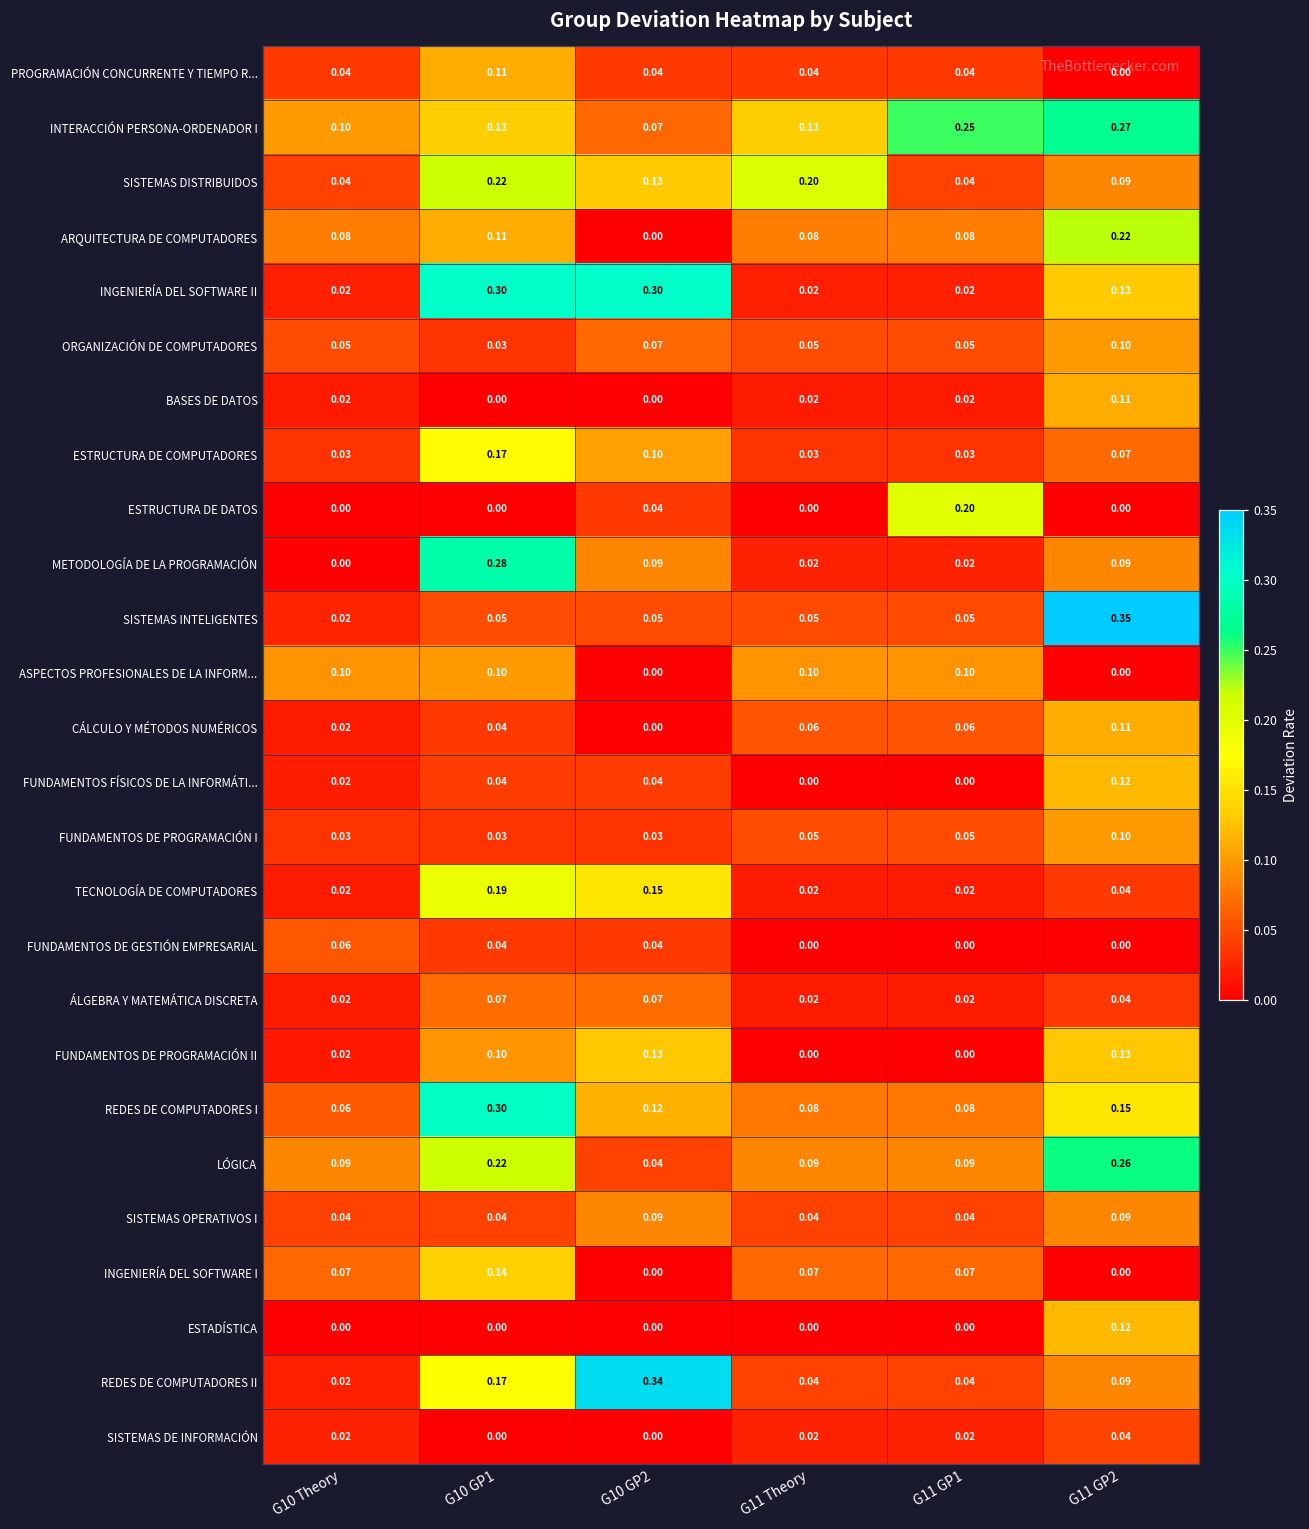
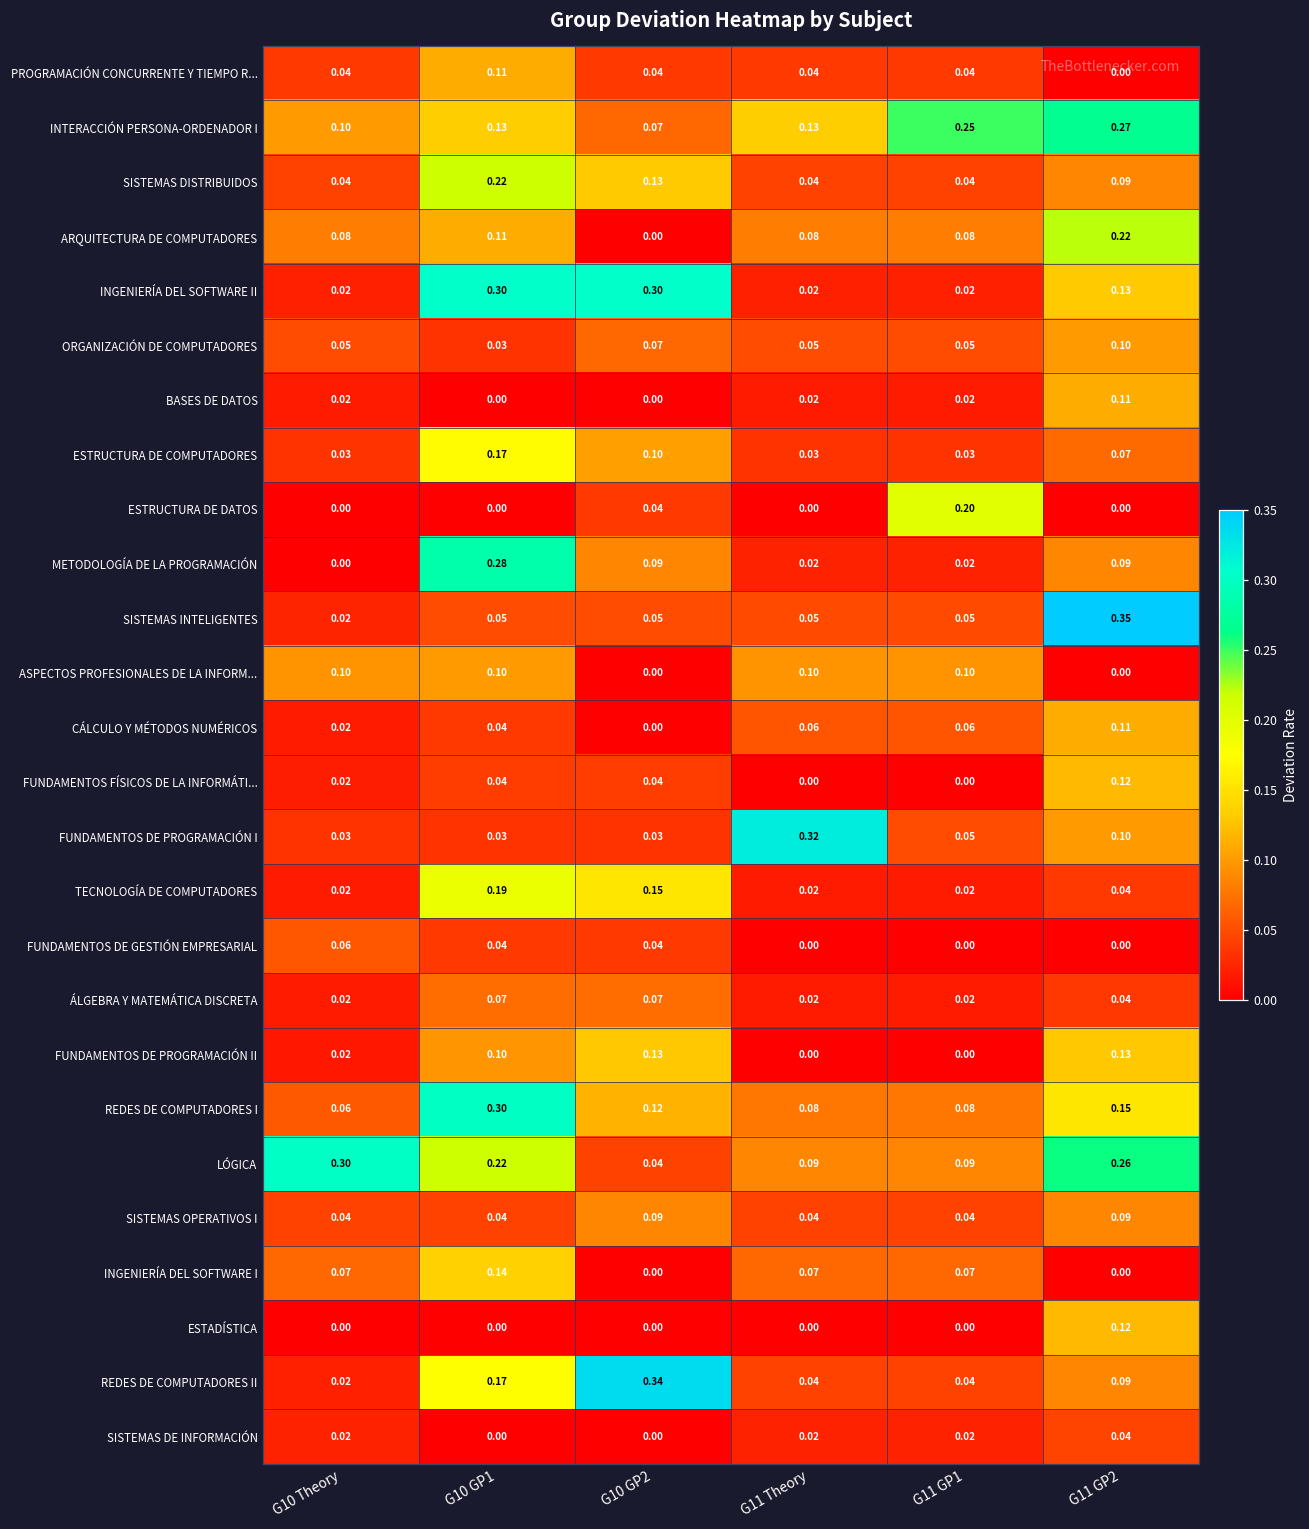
  {
    "PROGRAMACIÓN CONCURRENTE Y TIEMPO R...": {
      "G10 Theory": 0.04,
      "G10 GP1": 0.11,
      "G10 GP2": 0.04,
      "G11 Theory": 0.04,
      "G11 GP1": 0.04
    },
    "INTERACCIÓN PERSONA-ORDENADOR I": {
      "G10 Theory": 0.10,
      "G10 GP1": 0.13,
      "G10 GP2": 0.07,
      "G11 Theory": 0.13,
      "G11 GP1": 0.25,
      "G11 GP2": 0.27
    },
    "SISTEMAS DISTRIBUIDOS": {
      "G10 Theory": 0.04,
      "G10 GP1": 0.22,
      "G10 GP2": 0.13,
-     "G11 Theory": 0.20,
+     "G11 Theory": 0.04,
      "G11 GP1": 0.04,
      "G11 GP2": 0.09
    },
    "ARQUITECTURA DE COMPUTADORES": {
      "G10 Theory": 0.08,
      "G10 GP1": 0.11,
      "G10 GP2": 0.00,
      "G11 Theory": 0.08,
      "G11 GP1": 0.08,
      "G11 GP2": 0.22
    },
    "INGENIERÍA DEL SOFTWARE II": {
      "G10 Theory": 0.02,
      "G10 GP1": 0.30,
      "G10 GP2": 0.30,
      "G11 Theory": 0.02,
      "G11 GP1": 0.02,
      "G11 GP2": 0.13
    },
    "ORGANIZACIÓN DE COMPUTADORES": {
      "G10 Theory": 0.05,
      "G10 GP1": 0.03,
      "G10 GP2": 0.07,
      "G11 Theory": 0.05,
      "G11 GP1": 0.05,
      "G11 GP2": 0.10
    },
    "BASES DE DATOS": {
      "G10 Theory": 0.02,
      "G10 GP1": 0.00,
      "G10 GP2": 0.00,
      "G11 Theory": 0.02,
      "G11 GP1": 0.02,
      "G11 GP2": 0.11
    },
    "ESTRUCTURA DE COMPUTADORES": {
      "G10 Theory": 0.03,
      "G10 GP1": 0.17,
      "G10 GP2": 0.10,
      "G11 Theory": 0.03,
      "G11 GP1": 0.03,
      "G11 GP2": 0.07
    },
    "ESTRUCTURA DE DATOS": {
      "G10 Theory": 0.00,
      "G10 GP1": 0.00,
      "G10 GP2": 0.04,
      "G11 Theory": 0.00,
      "G11 GP1": 0.20,
      "G11 GP2": 0.00
    },
    "METODOLOGÍA DE LA PROGRAMACIÓN": {
      "G10 Theory": 0.00,
      "G10 GP1": 0.28,
      "G10 GP2": 0.09,
      "G11 Theory": 0.02,
      "G11 GP1": 0.02,
      "G11 GP2": 0.09
    },
    "SISTEMAS INTELIGENTES": {
      "G10 Theory": 0.02,
      "G10 GP1": 0.05,
      "G10 GP2": 0.05,
      "G11 Theory": 0.05,
      "G11 GP1": 0.05,
      "G11 GP2": 0.35
    },
    "ASPECTOS PROFESIONALES DE LA INFORM...": {
      "G10 Theory": 0.10,
      "G10 GP1": 0.10,
      "G10 GP2": 0.00,
      "G11 Theory": 0.10,
      "G11 GP1": 0.10,
      "G11 GP2": 0.00
    },
    "CÁLCULO Y MÉTODOS NUMÉRICOS": {
      "G10 Theory": 0.02,
      "G10 GP1": 0.04,
      "G10 GP2": 0.00,
      "G11 Theory": 0.06,
      "G11 GP1": 0.06,
      "G11 GP2": 0.11
    },
    "FUNDAMENTOS FÍSICOS DE LA INFORMÁTI...": {
      "G10 Theory": 0.02,
      "G10 GP1": 0.04,
      "G10 GP2": 0.04,
      "G11 Theory": 0.00,
      "G11 GP1": 0.00,
      "G11 GP2": 0.12
    },
    "FUNDAMENTOS DE PROGRAMACIÓN I": {
      "G10 Theory": 0.03,
      "G10 GP1": 0.03,
      "G10 GP2": 0.03,
-     "G11 Theory": 0.05,
+     "G11 Theory": 0.32,
      "G11 GP1": 0.05,
      "G11 GP2": 0.10
    },
    "TECNOLOGÍA DE COMPUTADORES": {
      "G10 Theory": 0.02,
      "G10 GP1": 0.19,
      "G10 GP2": 0.15,
      "G11 Theory": 0.02,
      "G11 GP1": 0.02,
      "G11 GP2": 0.04
    },
    "FUNDAMENTOS DE GESTIÓN EMPRESARIAL": {
      "G10 Theory": 0.06,
      "G10 GP1": 0.04,
      "G10 GP2": 0.04,
      "G11 Theory": 0.00,
      "G11 GP1": 0.00,
      "G11 GP2": 0.00
    },
    "ÁLGEBRA Y MATEMÁTICA DISCRETA": {
      "G10 Theory": 0.02,
      "G10 GP1": 0.07,
      "G10 GP2": 0.07,
      "G11 Theory": 0.02,
      "G11 GP1": 0.02,
      "G11 GP2": 0.04
    },
    "FUNDAMENTOS DE PROGRAMACIÓN II": {
      "G10 Theory": 0.02,
      "G10 GP1": 0.10,
      "G10 GP2": 0.13,
      "G11 Theory": 0.00,
      "G11 GP1": 0.00,
      "G11 GP2": 0.13
    },
    "REDES DE COMPUTADORES I": {
      "G10 Theory": 0.06,
      "G10 GP1": 0.30,
      "G10 GP2": 0.12,
      "G11 Theory": 0.08,
      "G11 GP1": 0.08,
      "G11 GP2": 0.15
    },
    "LÓGICA": {
-     "G10 Theory": 0.09,
+     "G10 Theory": 0.30,
      "G10 GP1": 0.22,
      "G10 GP2": 0.04,
      "G11 Theory": 0.09,
      "G11 GP1": 0.09,
      "G11 GP2": 0.26
    },
    "SISTEMAS OPERATIVOS I": {
      "G10 Theory": 0.04,
      "G10 GP1": 0.04,
      "G10 GP2": 0.09,
      "G11 Theory": 0.04,
      "G11 GP1": 0.04,
      "G11 GP2": 0.09
    },
    "INGENIERÍA DEL SOFTWARE I": {
      "G10 Theory": 0.07,
      "G10 GP1": 0.14,
      "G10 GP2": 0.00,
      "G11 Theory": 0.07,
      "G11 GP1": 0.07,
      "G11 GP2": 0.00
    },
    "ESTADÍSTICA": {
      "G10 Theory": 0.00,
      "G10 GP1": 0.00,
      "G10 GP2": 0.00,
      "G11 Theory": 0.00,
      "G11 GP1": 0.00,
      "G11 GP2": 0.12
    },
    "REDES DE COMPUTADORES II": {
      "G10 Theory": 0.02,
      "G10 GP1": 0.17,
      "G10 GP2": 0.34,
      "G11 Theory": 0.04,
      "G11 GP1": 0.04,
      "G11 GP2": 0.09
    },
    "SISTEMAS DE INFORMACIÓN": {
      "G10 Theory": 0.02,
      "G10 GP1": 0.00,
      "G10 GP2": 0.00,
      "G11 Theory": 0.02,
      "G11 GP1": 0.02,
      "G11 GP2": 0.04
    }
  }
